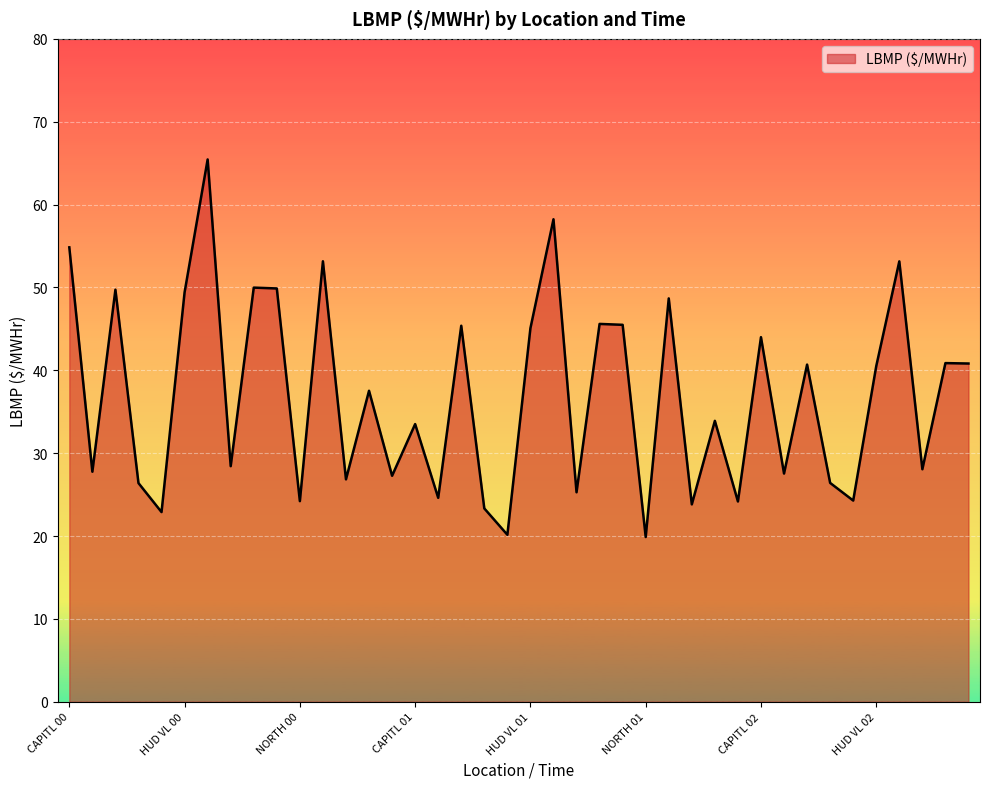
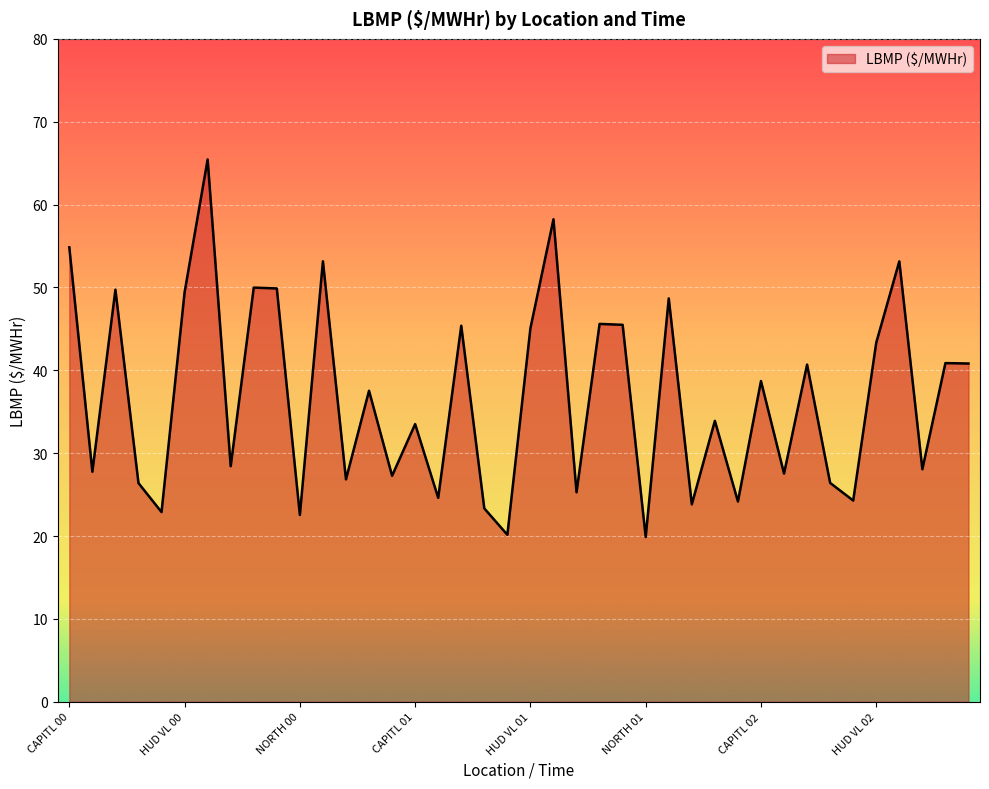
  {
    "CAPITL 00": 55,
    "HUD VL 00": 49,
-   "NORTH 00": 24,
+   "NORTH 00": 23,
    "CAPITL 01": 34,
    "HUD VL 01": 45,
    "NORTH 01": 20,
-   "CAPITL 02": 44,
-   "HUD VL 02": 41
+   "CAPITL 02": 39,
+   "HUD VL 02": 43
  }
